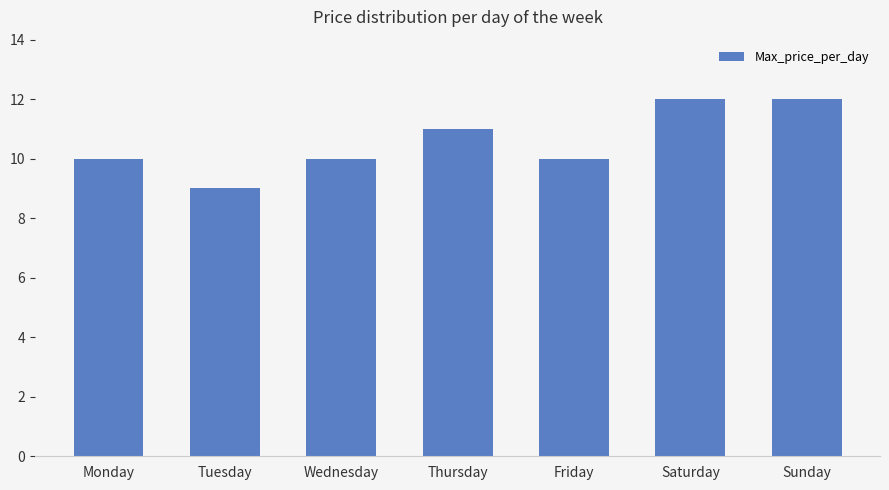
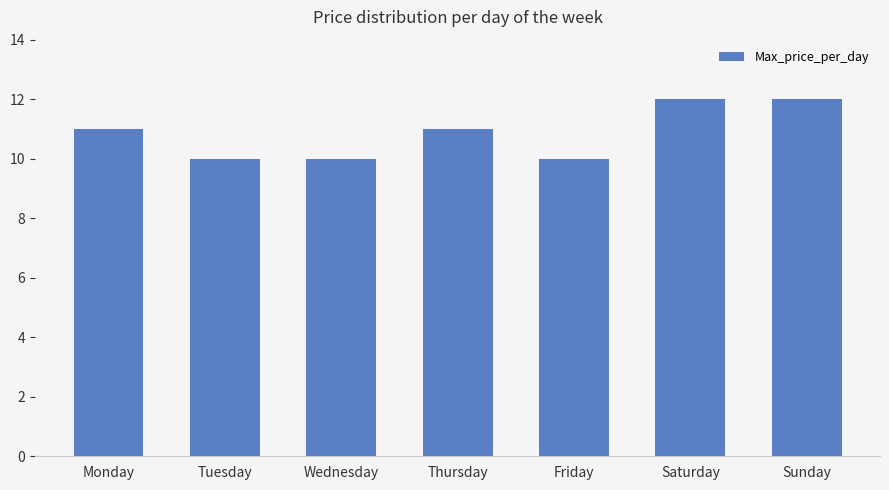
  {
-   "Monday": 10,
-   "Tuesday": 9,
+   "Monday": 11,
+   "Tuesday": 10,
    "Wednesday": 10,
    "Thursday": 11,
    "Friday": 10,
    "Saturday": 12,
    "Sunday": 12
  }
